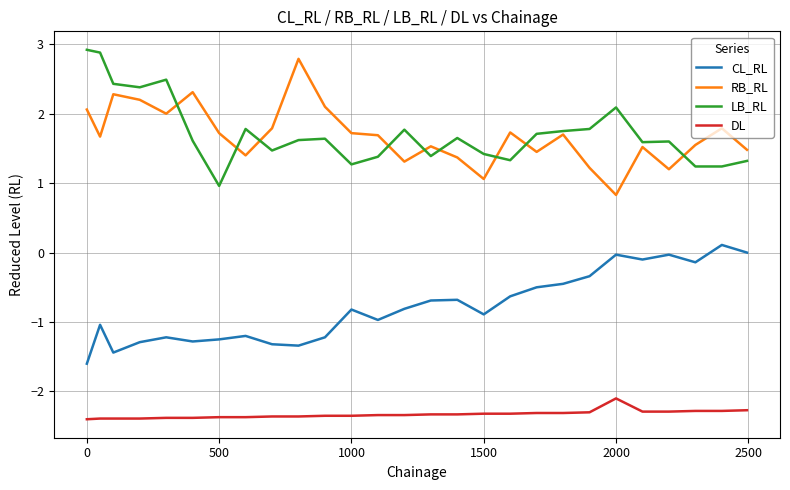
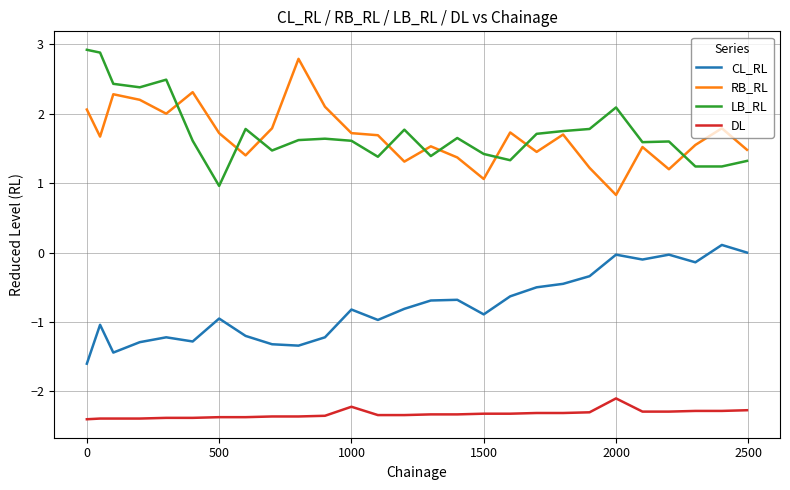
  {
    "CL_RL": {
      "0": -1.6,
-     "500": -1.3,
+     "500": -1.0,
      "1000": -0.8,
      "1500": -0.9,
      "2000": 0.0
    },
    "RB_RL": {
      "0": 2.1,
      "500": 1.7,
      "1000": 1.7,
      "1500": 1.1,
      "2000": 0.8
    },
    "LB_RL": {
      "0": 2.9,
      "500": 1.0,
-     "1000": 1.3,
+     "1000": 1.6,
      "1500": 1.4,
      "2000": 2.1
    },
    "DL": {
      "0": -2.4,
      "500": -2.4,
-     "1000": -2.4,
+     "1000": -2.2,
      "1500": -2.3,
      "2000": -2.1
    }
  }
